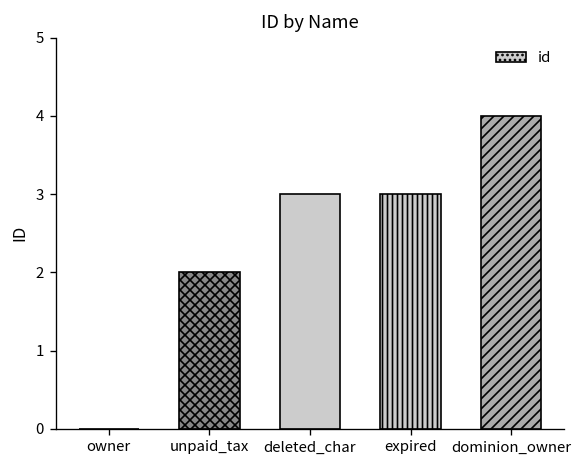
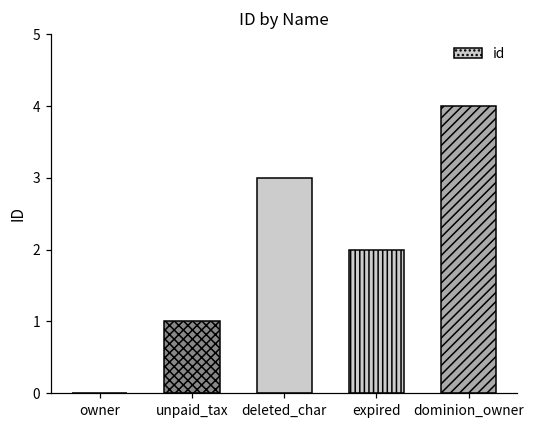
  {
    "owner": 0,
-   "unpaid_tax": 2,
+   "unpaid_tax": 1,
    "deleted_char": 3,
-   "expired": 3,
+   "expired": 2,
    "dominion_owner": 4
  }
